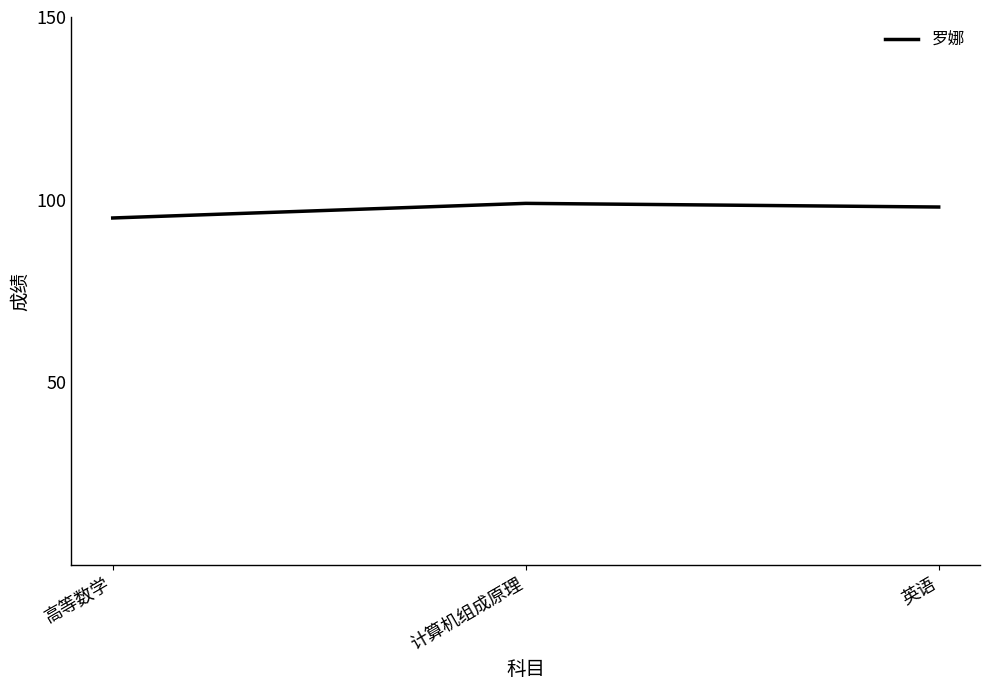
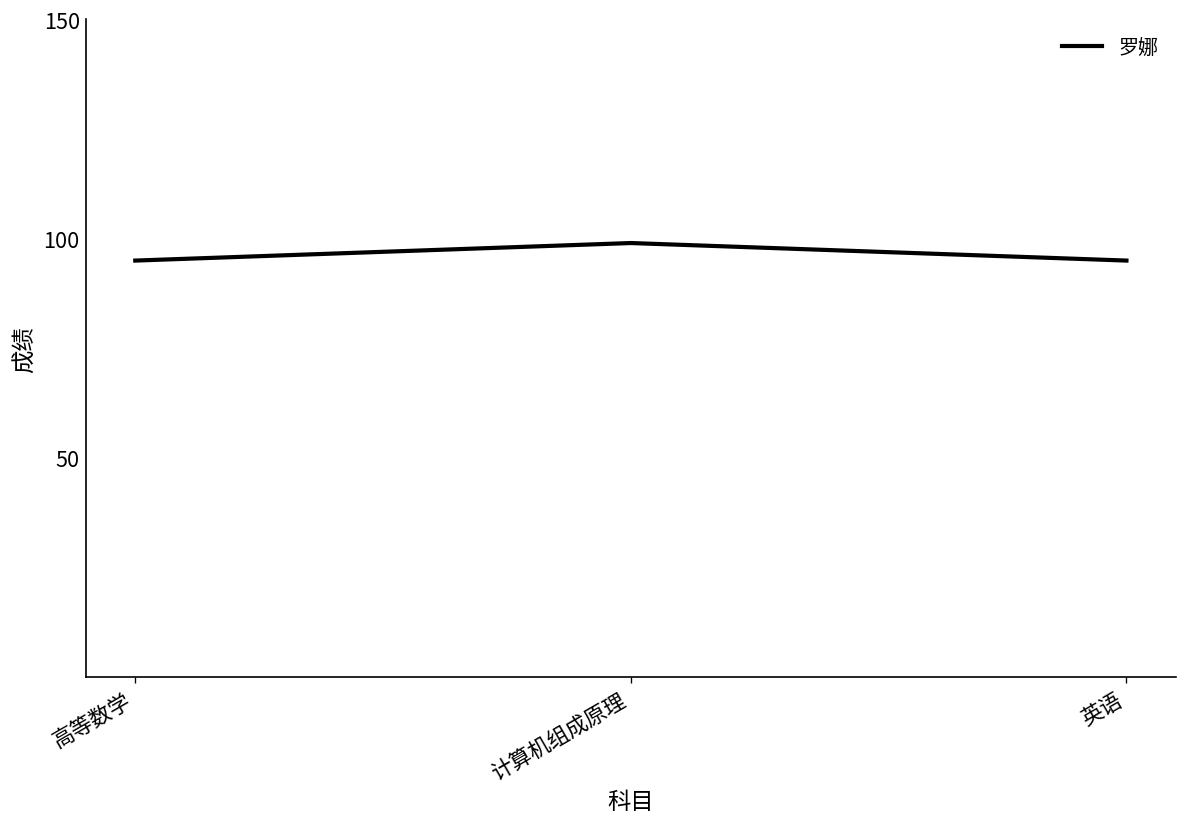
  {
    "高等数学": 95,
    "计算机组成原理": 99,
-   "英语": 98
+   "英语": 95
  }
